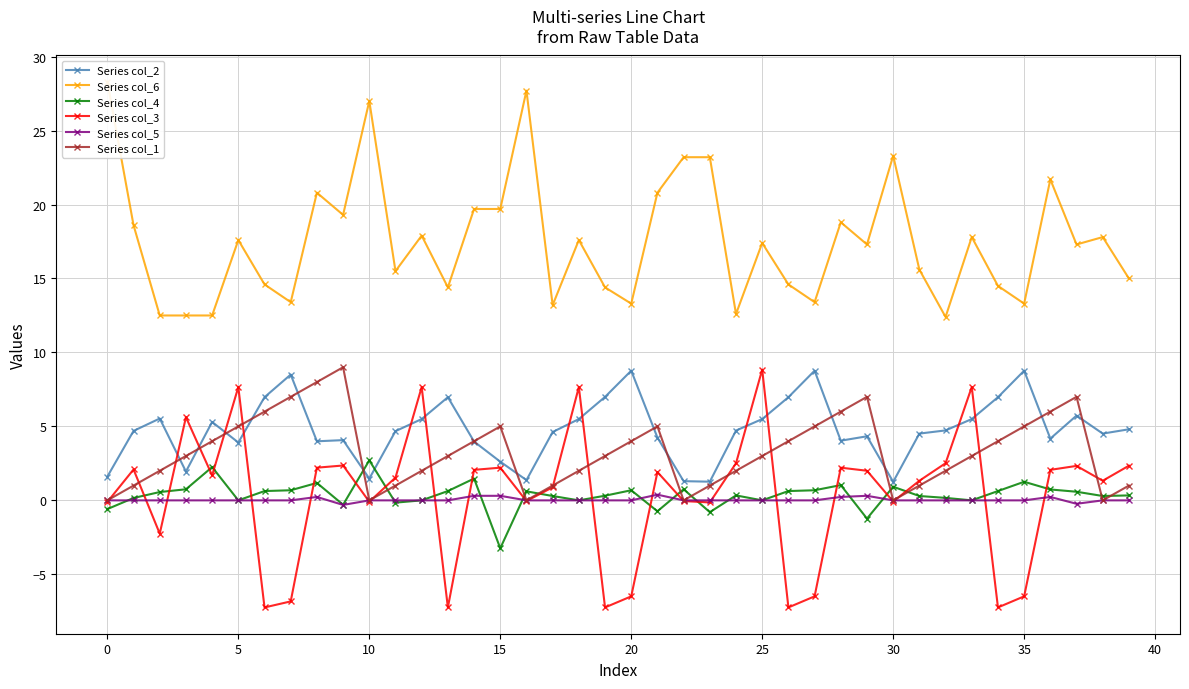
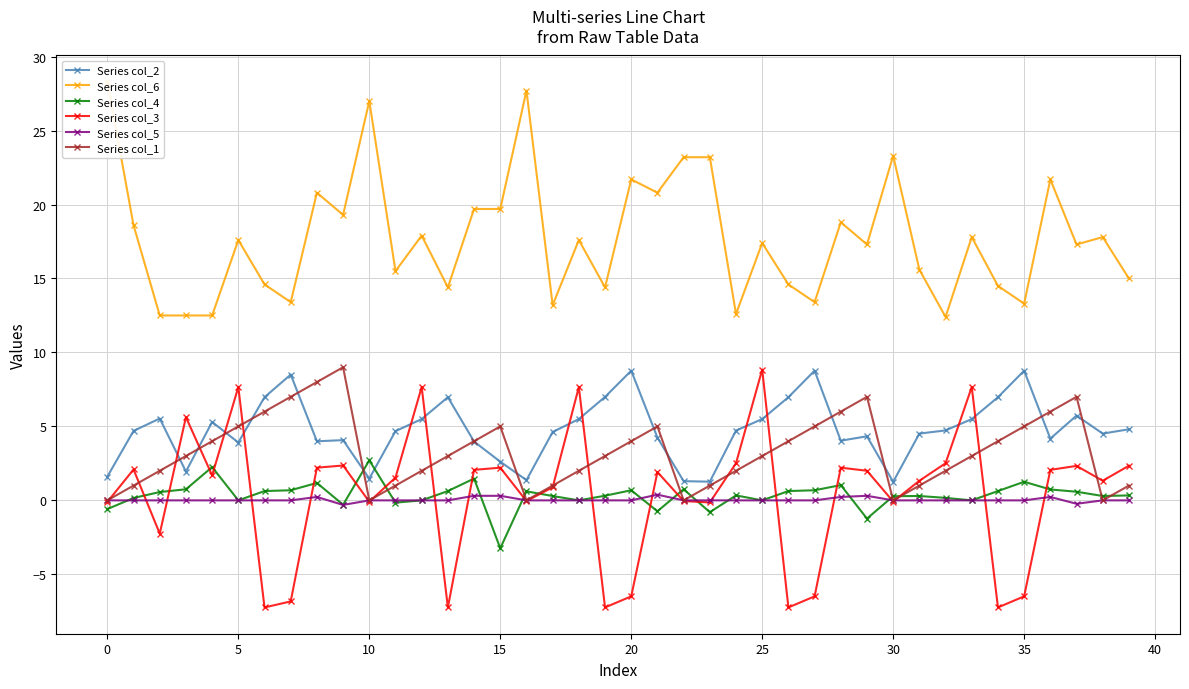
  {
    "Series col_2": {
      "0": 1.6,
      "5": 3.9,
      "10": 1.5,
      "15": 2.6,
      "20": 8.8,
      "25": 5.5,
      "30": 1.3,
      "35": 8.8
    },
    "Series col_6": {
      "5": 17.6,
      "10": 27.0,
      "15": 19.7,
-     "20": 13.3,
+     "20": 21.7,
      "25": 17.4,
      "30": 23.3,
      "35": 13.3
    },
    "Series col_4": {
      "0": -0.6,
      "10": 2.7,
      "15": -3.2,
      "20": 0.7,
-     "30": 0.9,
+     "30": 0.3,
      "35": 1.3
    },
    "Series col_3": {
      "5": 7.7,
      "15": 2.2,
      "20": -6.5,
      "25": 8.8,
      "35": -6.5
    },
    "Series col_5": {
      "15": 0.3,
      "20": 0.0,
      "35": 0.0
    },
    "Series col_1": {
      "5": 5.0,
      "15": 5.0,
      "20": 4.0,
      "25": 3.0,
      "35": 5.0
    }
  }
